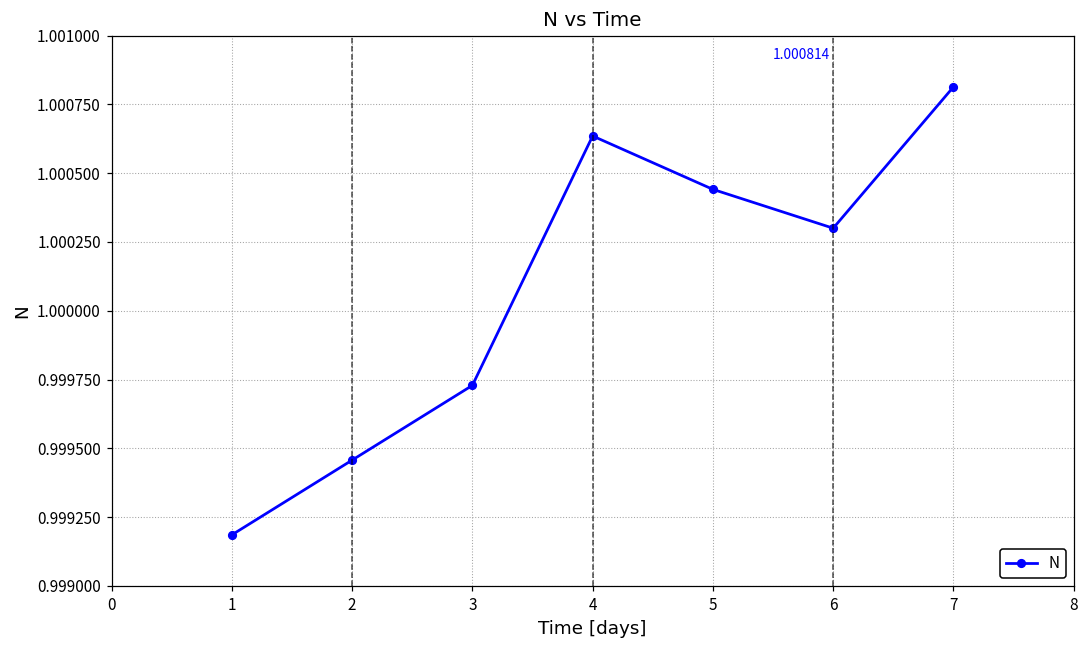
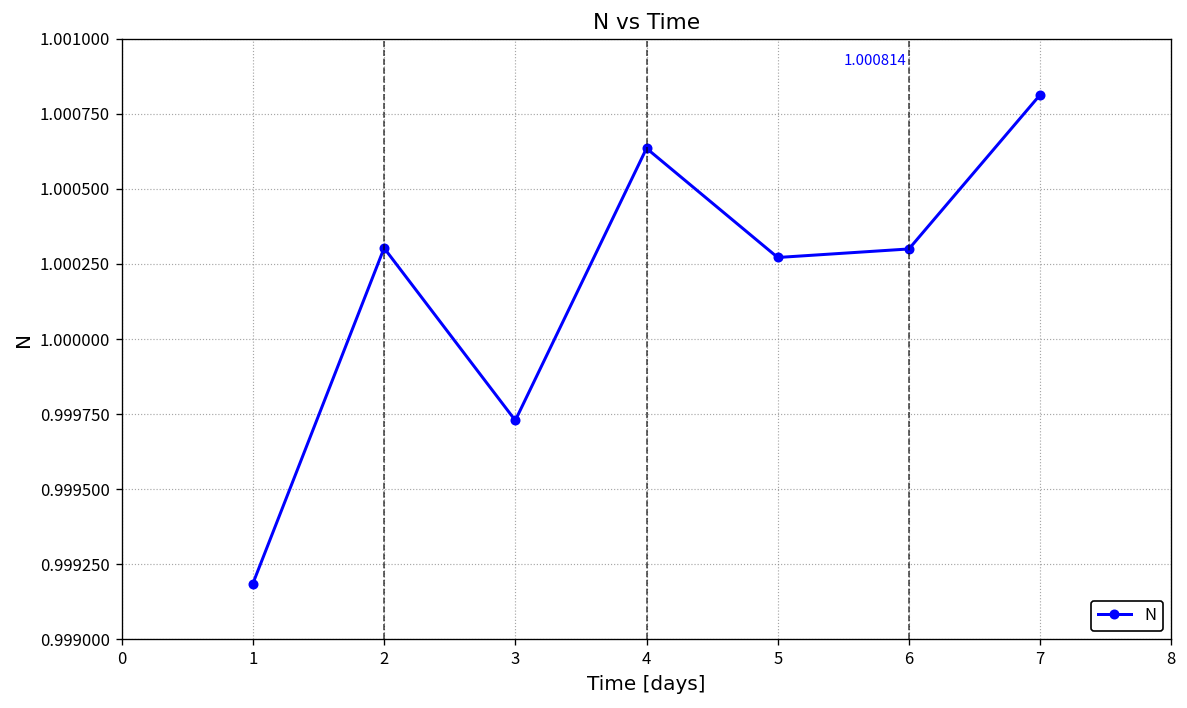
  {
    "1": 0.99919,
-   "2": 0.99946,
+   "2": 1.00030,
    "3": 0.99973,
    "4": 1.00064,
-   "5": 1.00044,
+   "5": 1.00027,
    "6": 1.00030,
    "7": 1.00081
  }
